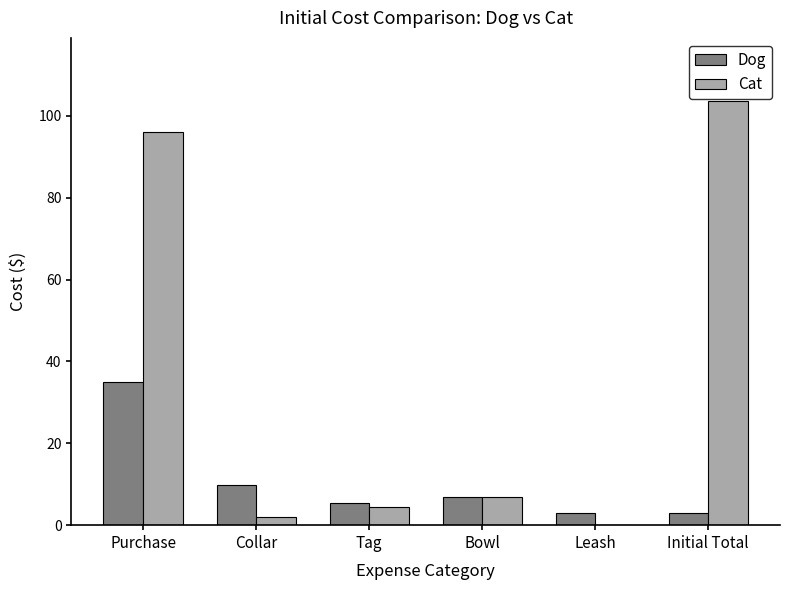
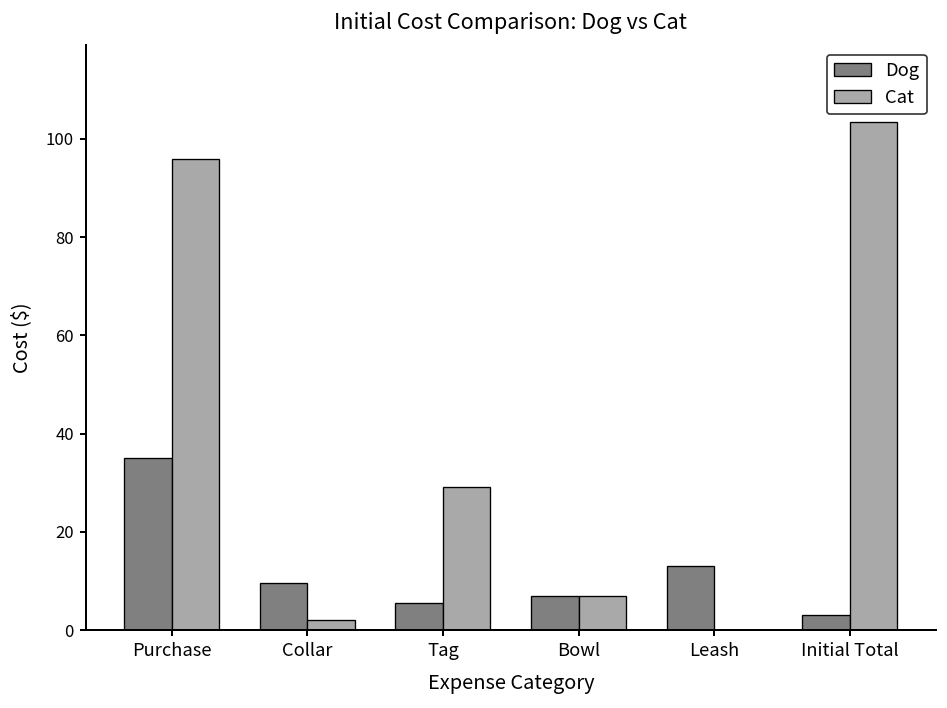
  {
    "Dog": {
      "Purchase": 35,
      "Collar": 10,
      "Tag": 6,
      "Bowl": 7,
-     "Leash": 3,
+     "Leash": 13,
      "Initial Total": 3
    },
    "Cat": {
      "Purchase": 96,
      "Collar": 2,
-     "Tag": 5,
+     "Tag": 29,
      "Bowl": 7,
      "Leash": 0,
      "Initial Total": 104
    }
  }
